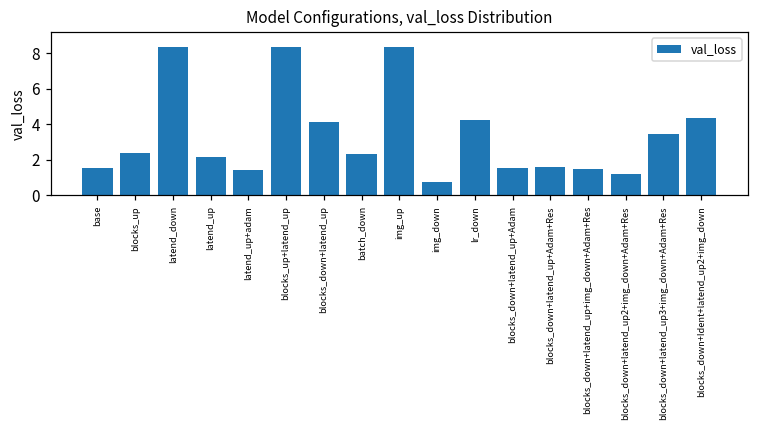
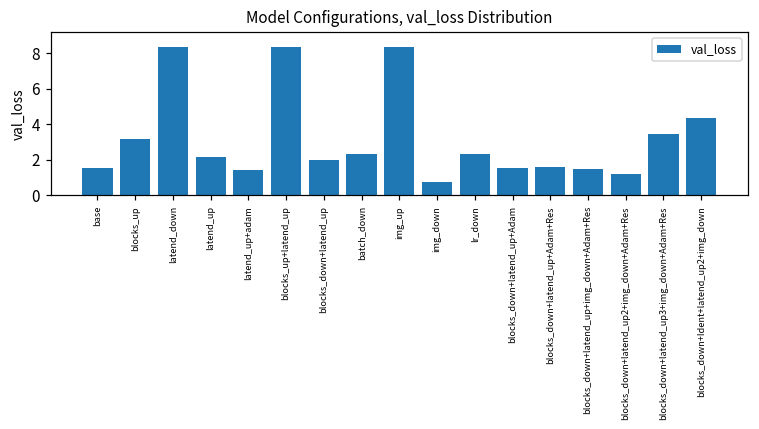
  {
    "base": 1.6,
-   "blocks_up": 2.4,
+   "blocks_up": 3.2,
    "latend_down": 8.3,
    "latend_up": 2.2,
    "latend_up+adam": 1.4,
    "blocks_up+latend_up": 8.3,
-   "blocks_down+latend_up": 4.1,
+   "blocks_down+latend_up": 2.0,
    "batch_down": 2.3,
    "img_up": 8.3,
    "img_down": 0.8,
-   "lr_down": 4.3,
+   "lr_down": 2.3,
    "blocks_down+latend_up+Adam": 1.6,
    "blocks_down+latend_up+Adam+Res": 1.6,
    "blocks_down+latend_up+img_down+Adam+Res": 1.5,
    "blocks_down+latend_up2+img_down+Adam+Res": 1.2,
    "blocks_down+latend_up3+img_down+Adam+Res": 3.4,
    "blocks_down+Ident+latend_up2+img_down": 4.3
  }
